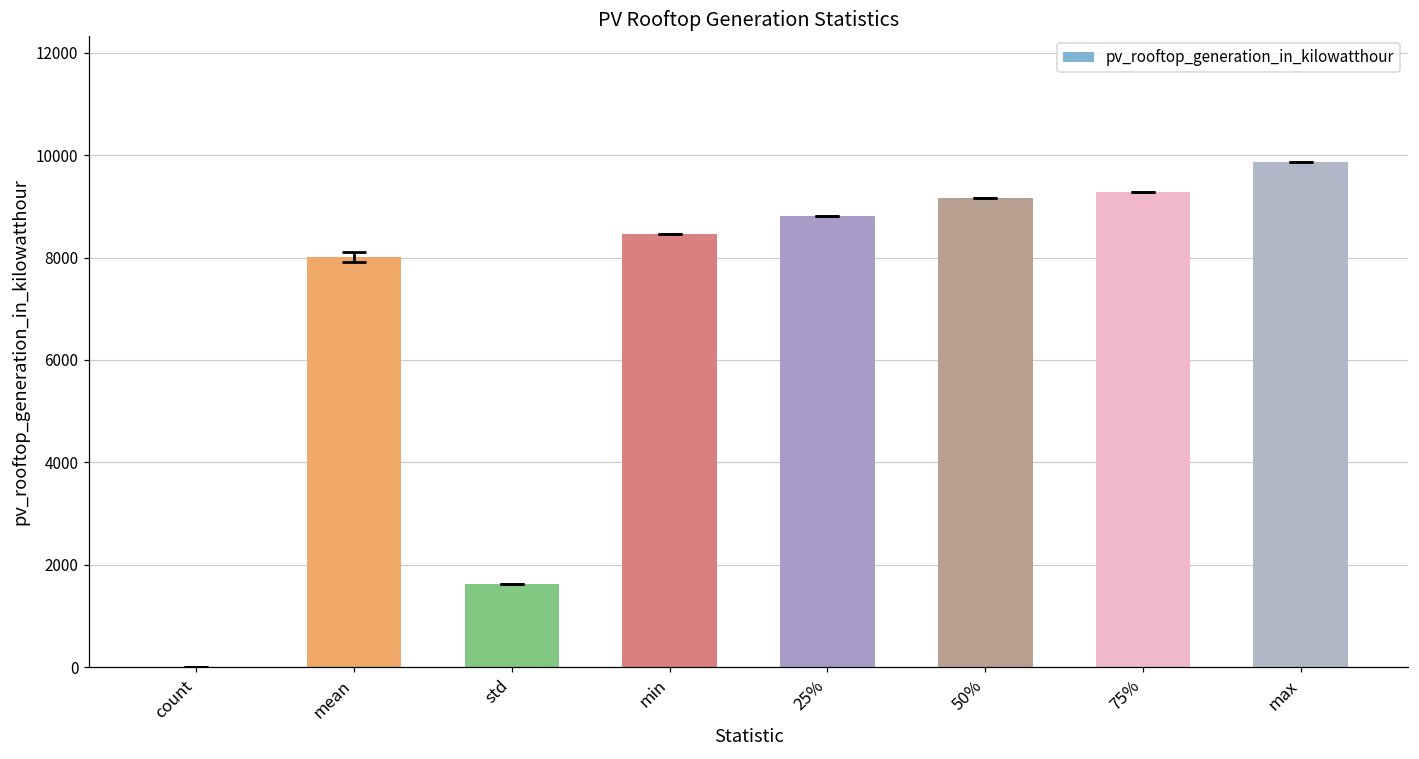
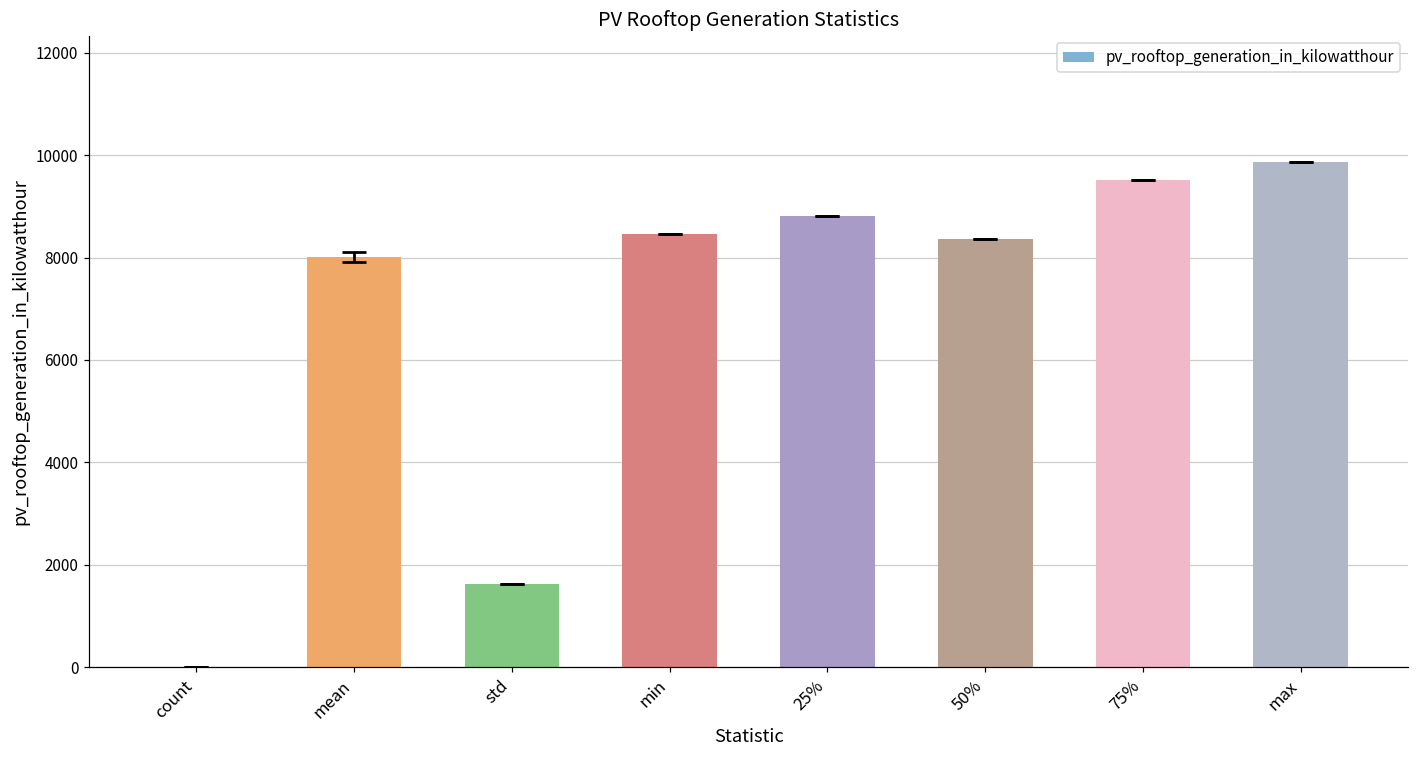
  {
    "pv_rooftop_generation_in_kilowatthour": {
      "mean": 8000,
      "std": 1600,
      "min": 8500,
      "25%": 8800,
-     "50%": 9200,
-     "75%": 9300,
+     "50%": 8400,
+     "75%": 9500,
      "max": 9900
    }
  }
